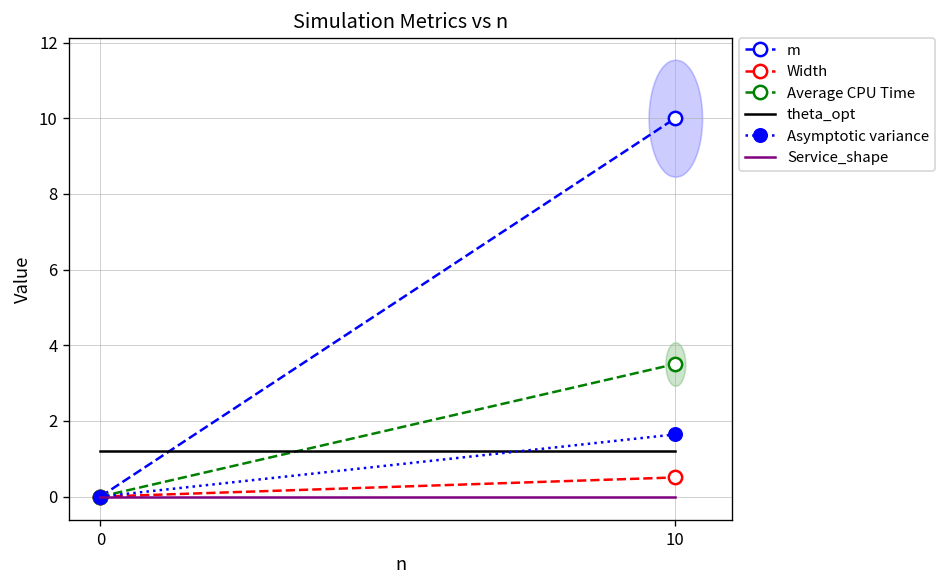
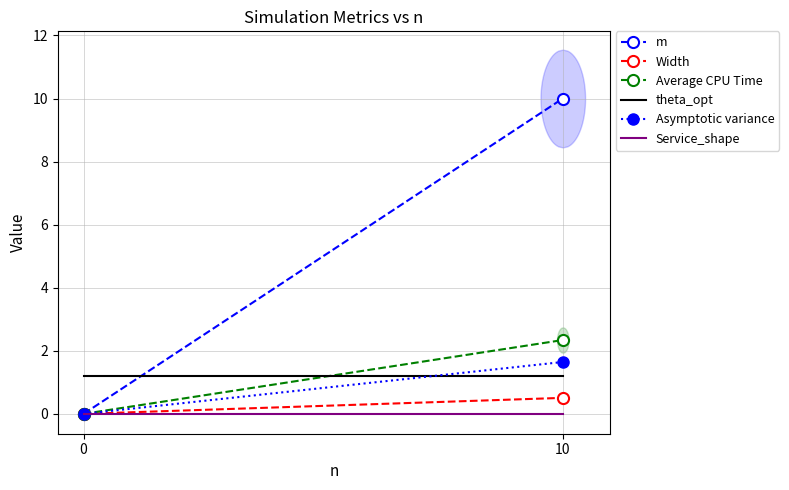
  {
    "Width": {
      "10": 0.5
    },
    "Average CPU Time": {
-     "10": 3.5
+     "10": 2.3
    },
    "theta_opt": {
      "0": 1.2,
      "10": 1.2
    },
    "Service_shape": {
      "10": 0.0
    }
  }
